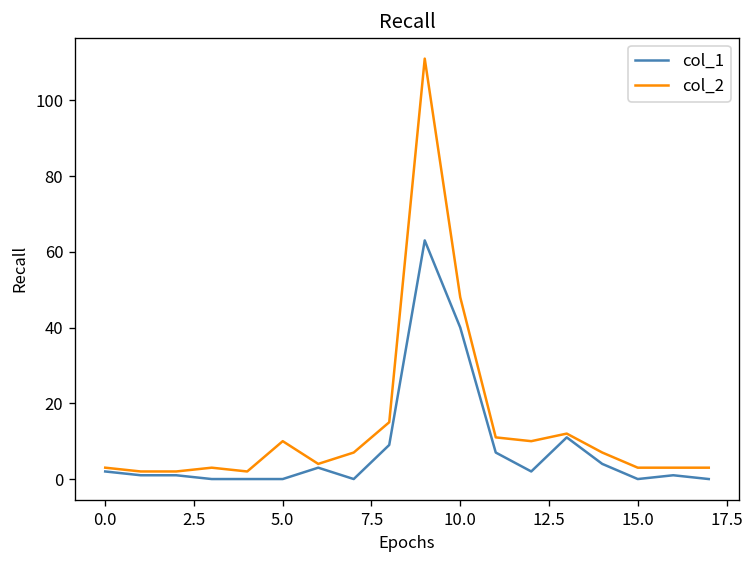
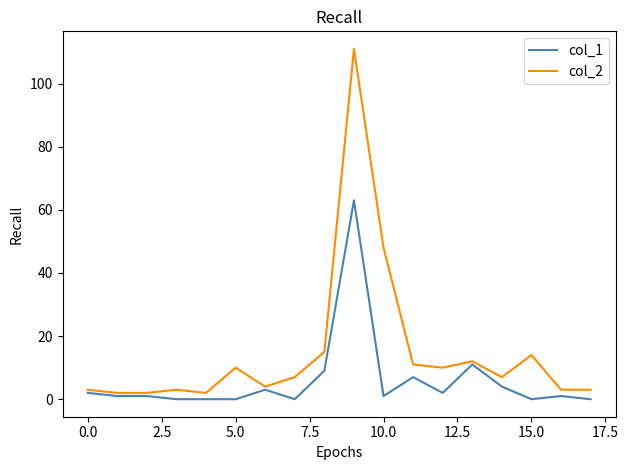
  {
    "col_1": {
      "0.0": 2,
      "5.0": 0,
-     "10.0": 40,
+     "10.0": 1,
      "15.0": 0
    },
    "col_2": {
      "0.0": 3,
      "5.0": 10,
      "10.0": 48,
-     "15.0": 3
+     "15.0": 14
    }
  }
